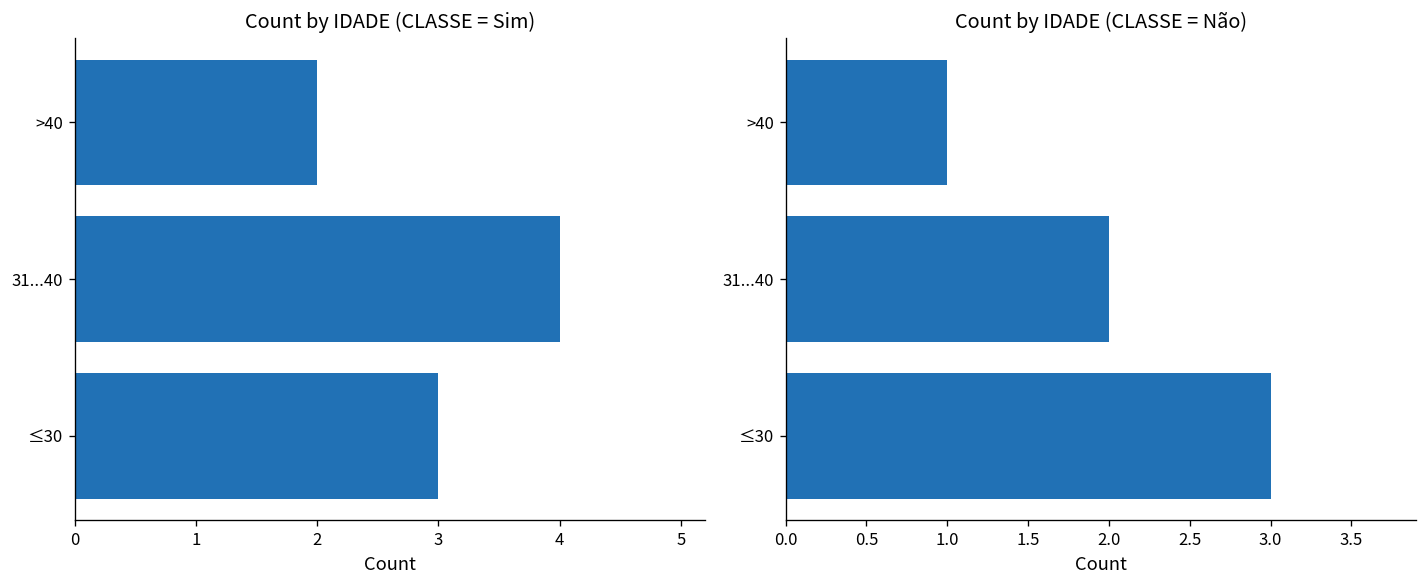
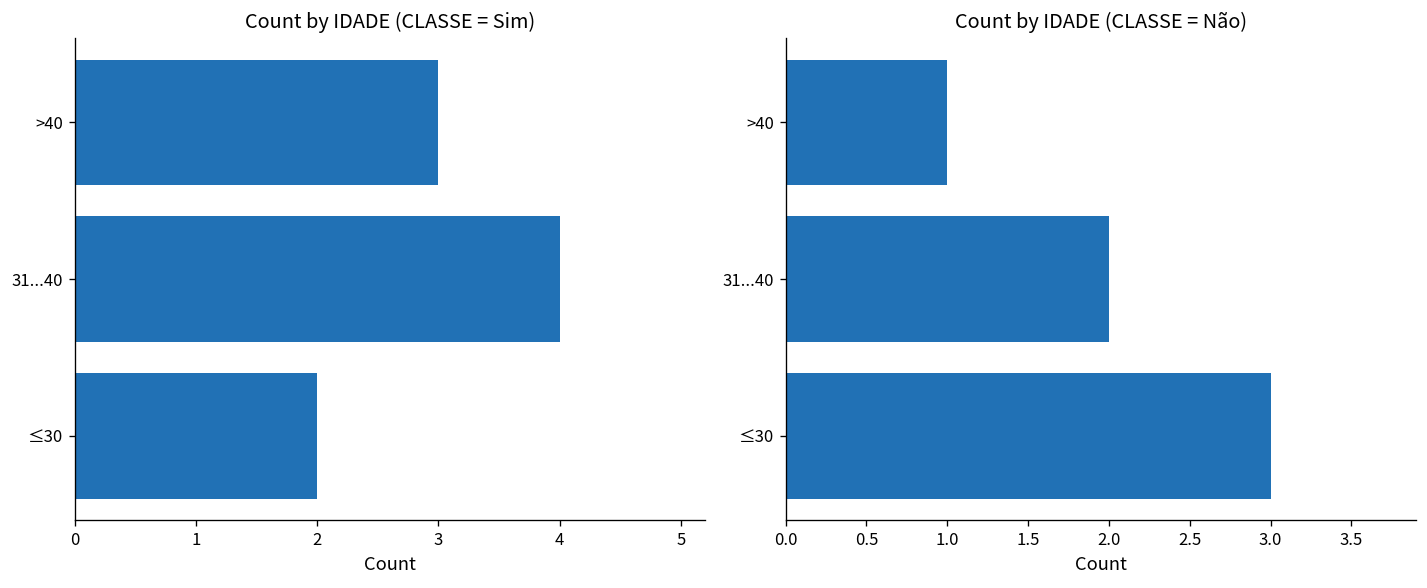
  {
    "Count by IDADE (CLASSE = Sim)": {
-     ">40": 2,
+     ">40": 3,
      "31...40": 4,
-     "≤30": 3
+     "≤30": 2
    },
    "Count by IDADE (CLASSE = Não)": {
      ">40": 1.00,
      "31...40": 2.00,
      "≤30": 3.00
    }
  }
